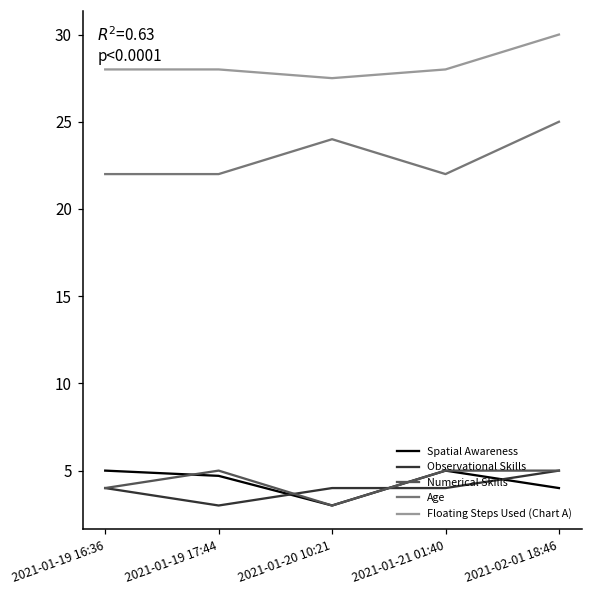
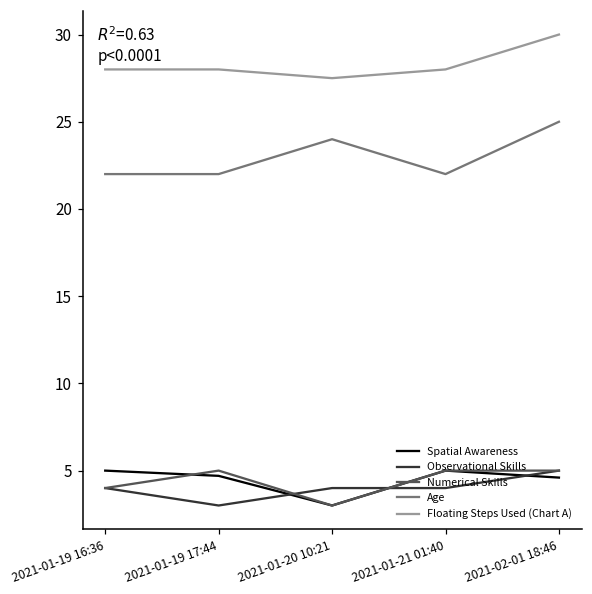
  {
    "Spatial Awareness": {
      "2021-01-19 16:36": 5.0,
      "2021-01-19 17:44": 4.7,
-     "2021-02-01 18:46": 4.0
+     "2021-02-01 18:46": 4.6
    }
  }
